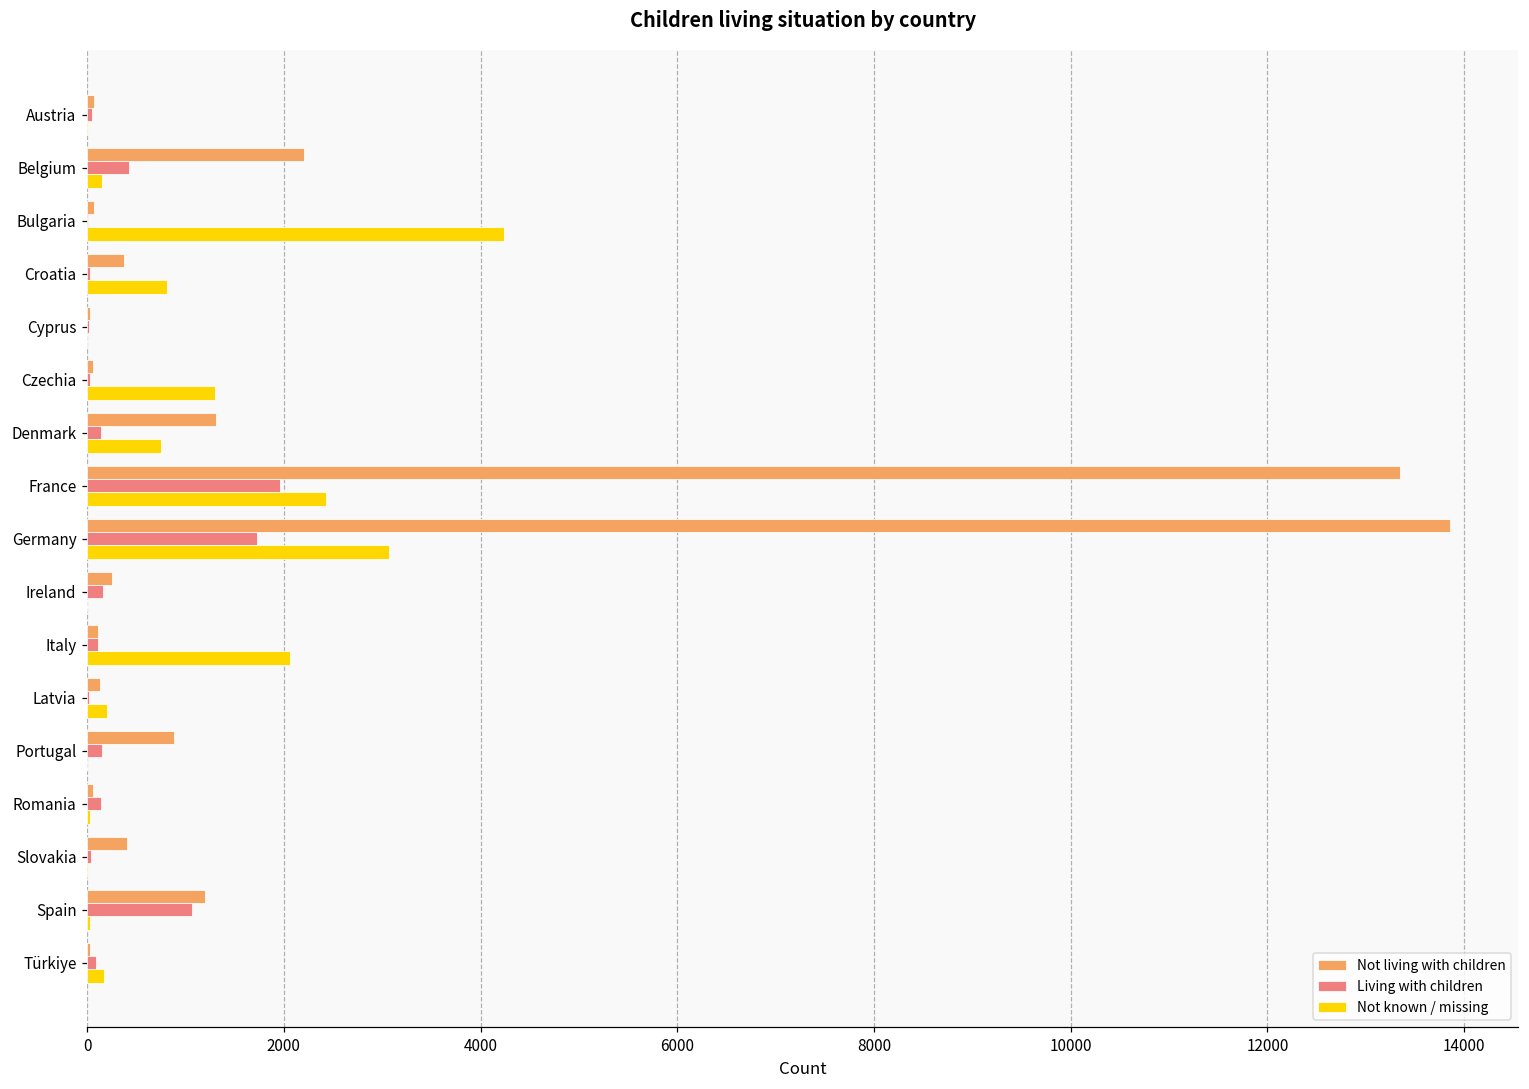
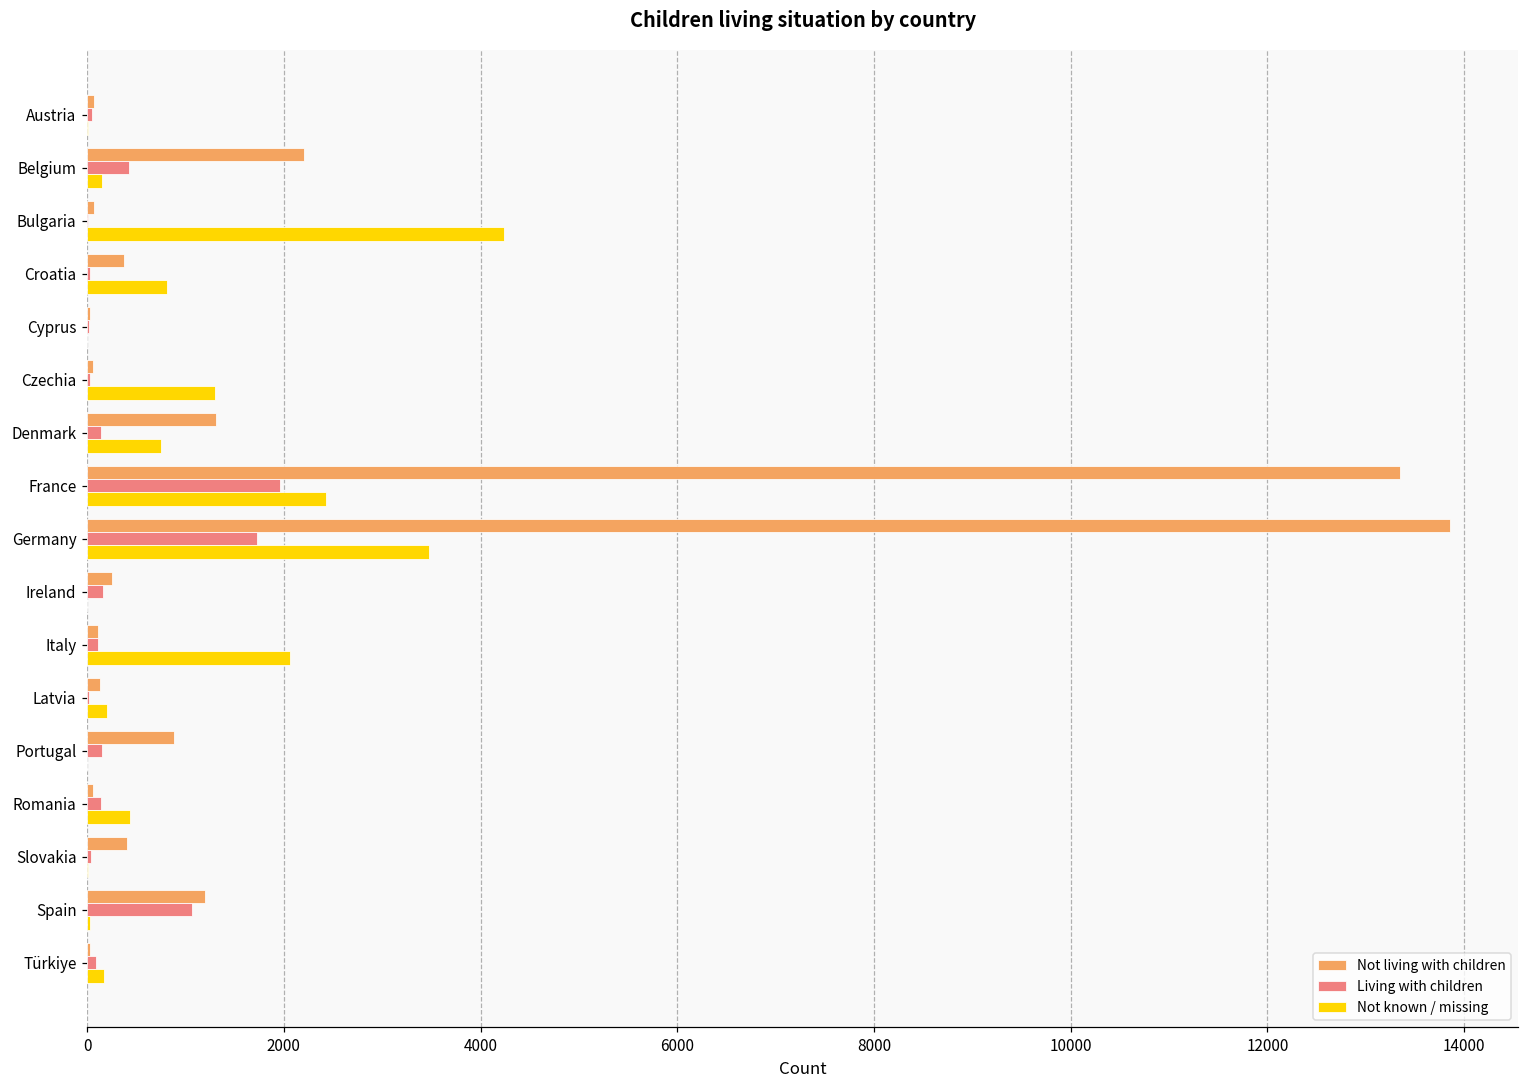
  {
    "Not known / missing": {
      "Belgium": 200,
      "Bulgaria": 4200,
      "Croatia": 800,
      "Cyprus": 0,
      "Czechia": 1300,
      "Denmark": 700,
      "France": 2400,
-     "Germany": 3100,
+     "Germany": 3500,
      "Ireland": 0,
      "Italy": 2100,
      "Latvia": 200,
      "Portugal": 0,
-     "Romania": 0,
+     "Romania": 400,
      "Türkiye": 200
    }
  }
